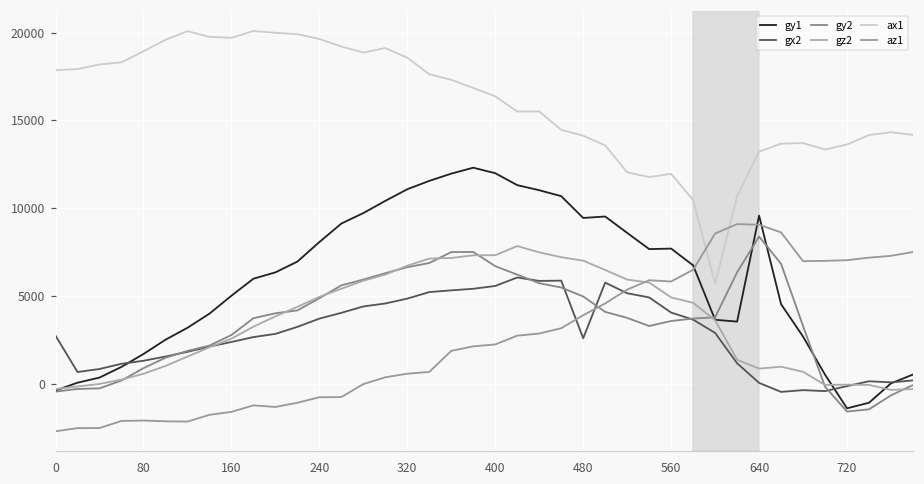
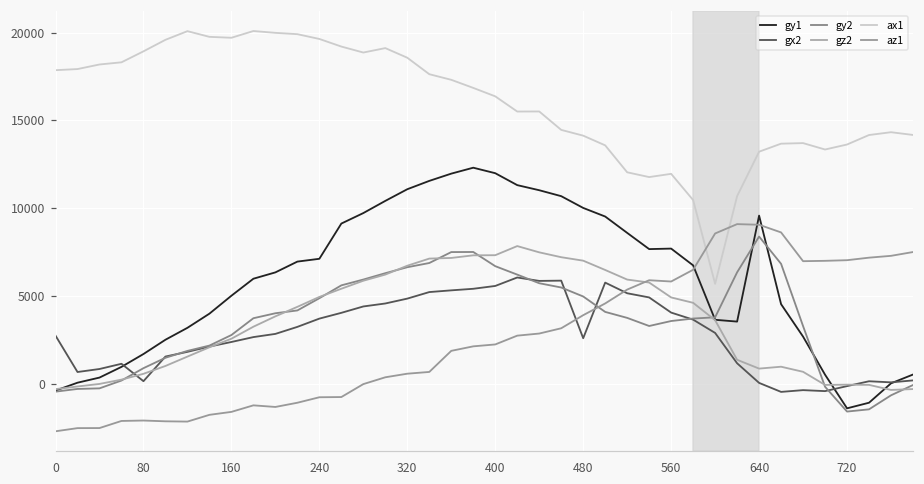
  {
    "gy1": {
      "80": 1700,
      "160": 5000,
-     "240": 8100,
+     "240": 7100,
      "320": 11100,
      "400": 12000,
-     "480": 9500,
+     "480": 10000,
      "560": 7700,
      "640": 9600,
      "720": -1400
    },
    "gx2": {
      "0": 2800,
-     "80": 1300,
+     "80": 200,
      "160": 2400,
      "240": 3700,
      "320": 4900,
      "400": 5600,
      "480": 2600,
      "560": 4100,
      "640": 100
    }
  }
